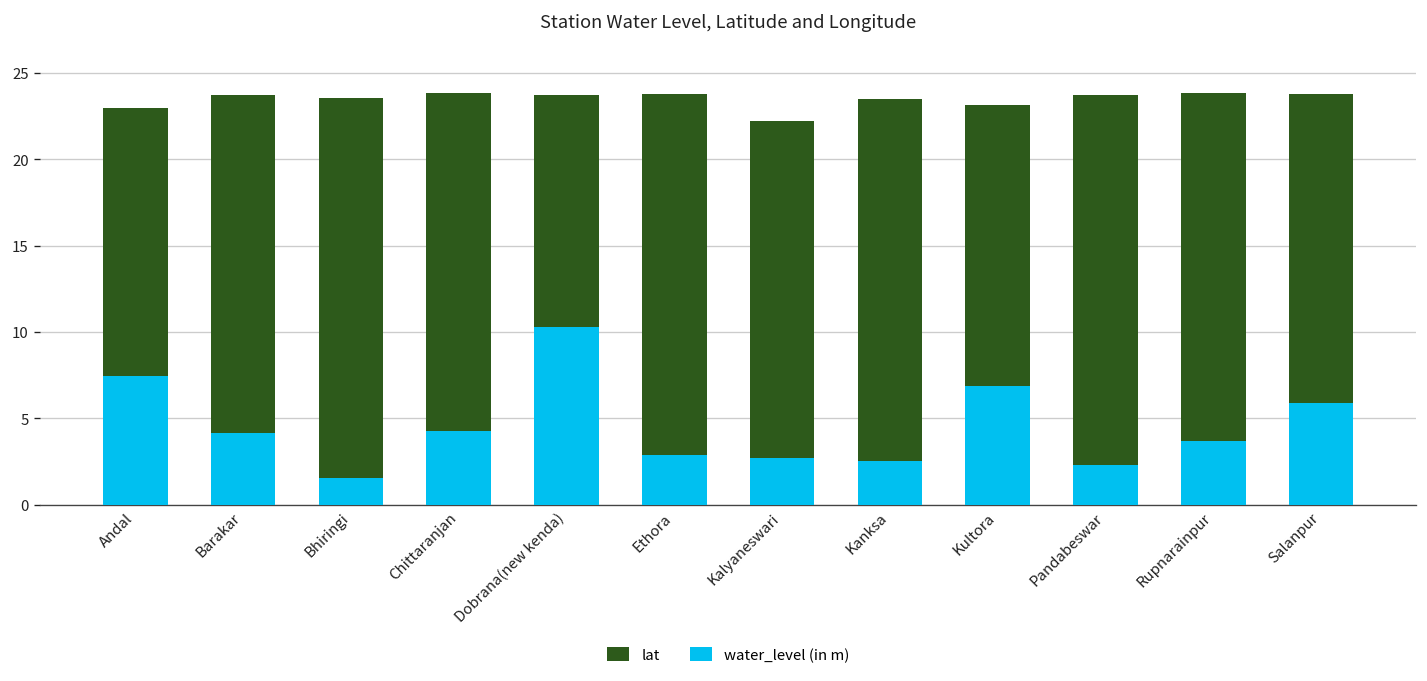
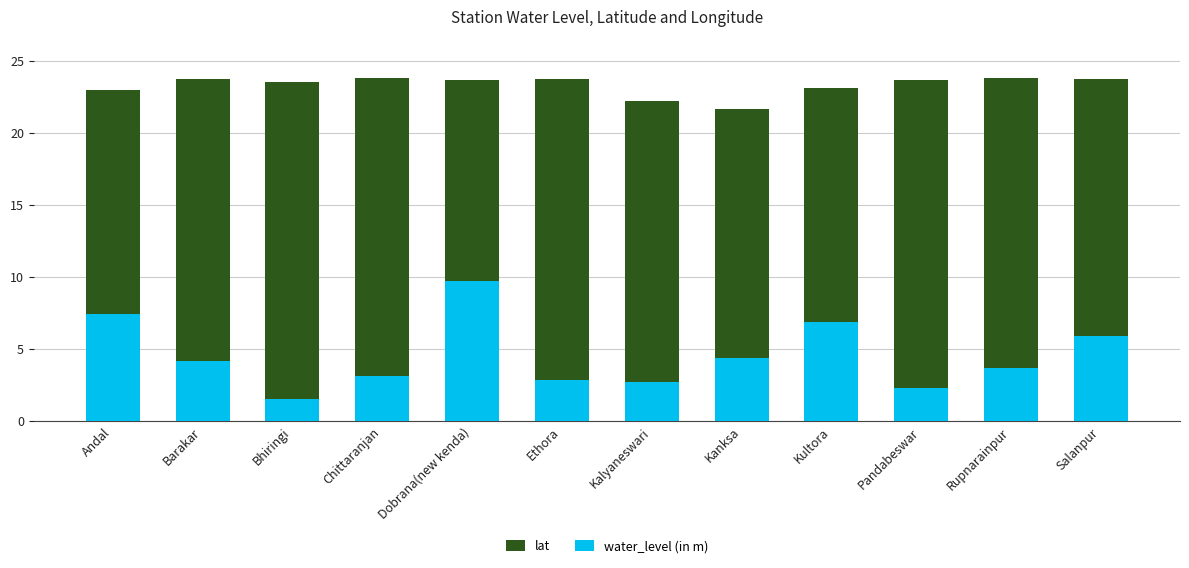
  {
    "lat": {
      "Andal": 23.0,
      "Barakar": 23.7,
      "Bhiringi": 23.5,
      "Chittaranjan": 23.8,
      "Dobrana(new kenda)": 23.7,
      "Ethora": 23.8,
      "Kalyaneswari": 22.2,
-     "Kanksa": 23.5,
+     "Kanksa": 21.7,
      "Kultora": 23.1,
      "Pandabeswar": 23.7,
      "Rupnarainpur": 23.8,
      "Salanpur": 23.8
    },
    "water_level (in m)": {
-     "Chittaranjan": 4.2,
-     "Dobrana(new kenda)": 10.3,
-     "Kanksa": 2.5
+     "Chittaranjan": 3.1,
+     "Dobrana(new kenda)": 9.7,
+     "Kanksa": 4.4
    }
  }
